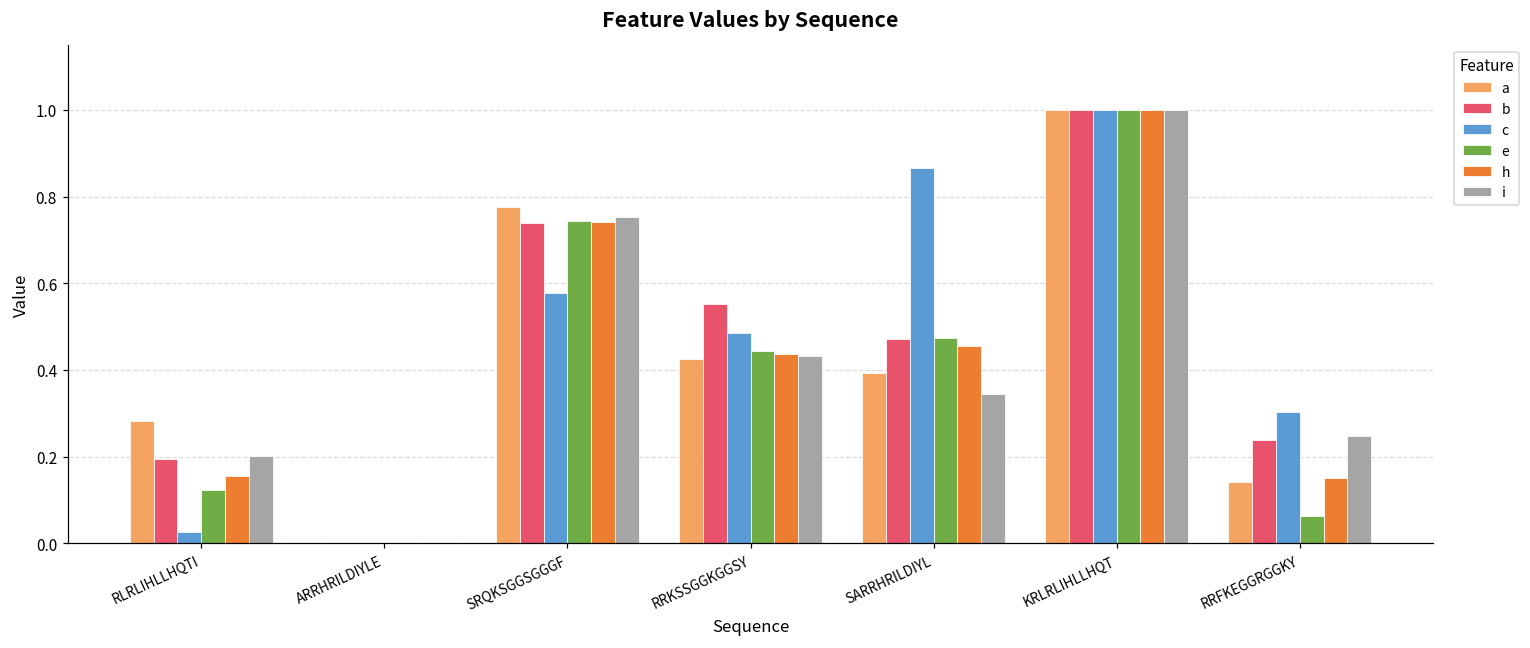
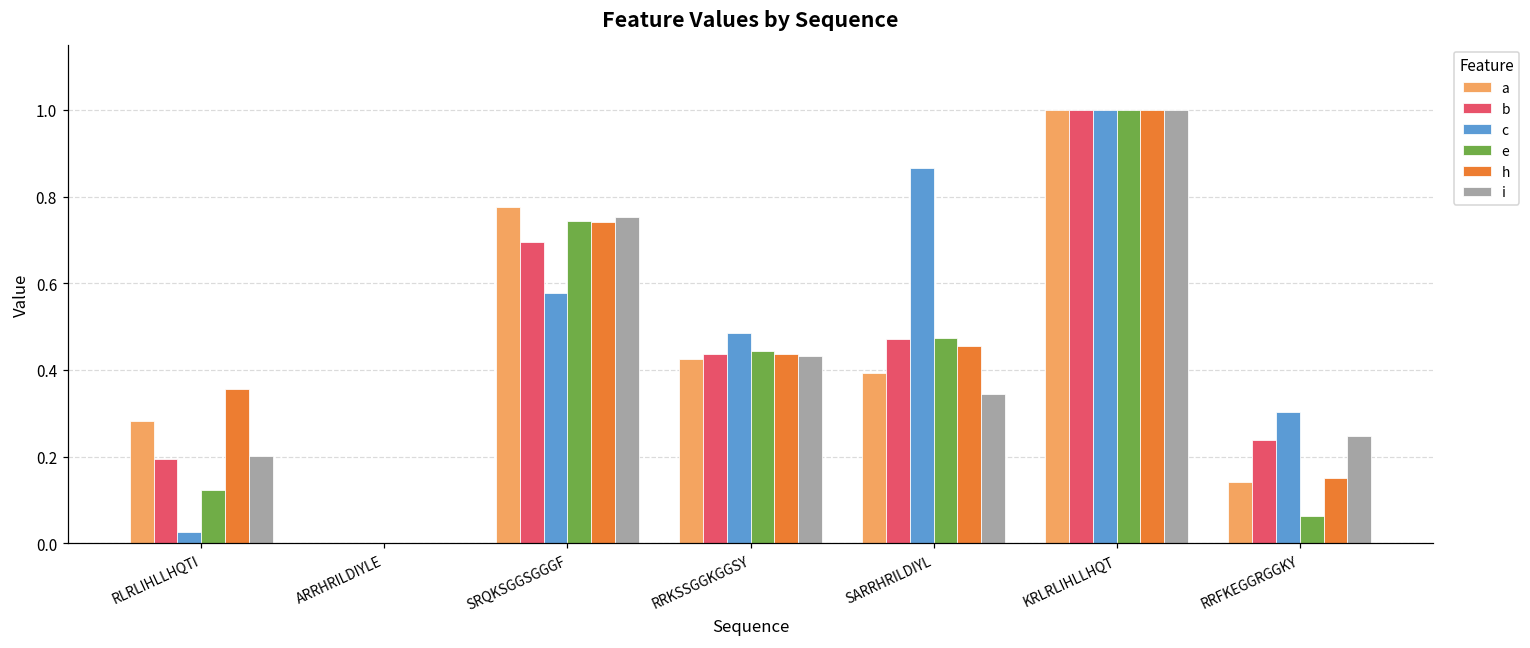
  {
    "a": {
      "RLRLIHLLHQTI": 0.28,
      "ARRHRILDIYLE": 0.00,
      "SRQKSGGSGGGF": 0.77,
      "RRKSSGGKGGSY": 0.42,
      "SARRHRILDIYL": 0.39,
      "KRLRLIHLLHQT": 1.00,
      "RRFKEGGRGGKY": 0.14
    },
    "b": {
      "RLRLIHLLHQTI": 0.19,
      "ARRHRILDIYLE": 0.00,
-     "SRQKSGGSGGGF": 0.74,
-     "RRKSSGGKGGSY": 0.55,
+     "SRQKSGGSGGGF": 0.70,
+     "RRKSSGGKGGSY": 0.44,
      "SARRHRILDIYL": 0.47,
      "KRLRLIHLLHQT": 1.00,
      "RRFKEGGRGGKY": 0.24
    },
    "c": {
      "RLRLIHLLHQTI": 0.02,
      "ARRHRILDIYLE": 0.00,
      "SRQKSGGSGGGF": 0.58,
      "RRKSSGGKGGSY": 0.48,
      "SARRHRILDIYL": 0.86,
      "KRLRLIHLLHQT": 1.00,
      "RRFKEGGRGGKY": 0.30
    },
    "e": {
      "RLRLIHLLHQTI": 0.12,
      "ARRHRILDIYLE": 0.00,
      "SRQKSGGSGGGF": 0.74,
      "RRKSSGGKGGSY": 0.44,
      "SARRHRILDIYL": 0.47,
      "KRLRLIHLLHQT": 1.00,
      "RRFKEGGRGGKY": 0.06
    },
    "h": {
-     "RLRLIHLLHQTI": 0.16,
+     "RLRLIHLLHQTI": 0.36,
      "ARRHRILDIYLE": 0.00,
      "SRQKSGGSGGGF": 0.74,
      "RRKSSGGKGGSY": 0.44,
      "SARRHRILDIYL": 0.45,
      "KRLRLIHLLHQT": 1.00,
      "RRFKEGGRGGKY": 0.15
    },
    "i": {
      "RLRLIHLLHQTI": 0.20,
      "ARRHRILDIYLE": 0.00,
      "SRQKSGGSGGGF": 0.75,
      "RRKSSGGKGGSY": 0.43,
      "SARRHRILDIYL": 0.34,
      "KRLRLIHLLHQT": 1.00,
      "RRFKEGGRGGKY": 0.25
    }
  }
